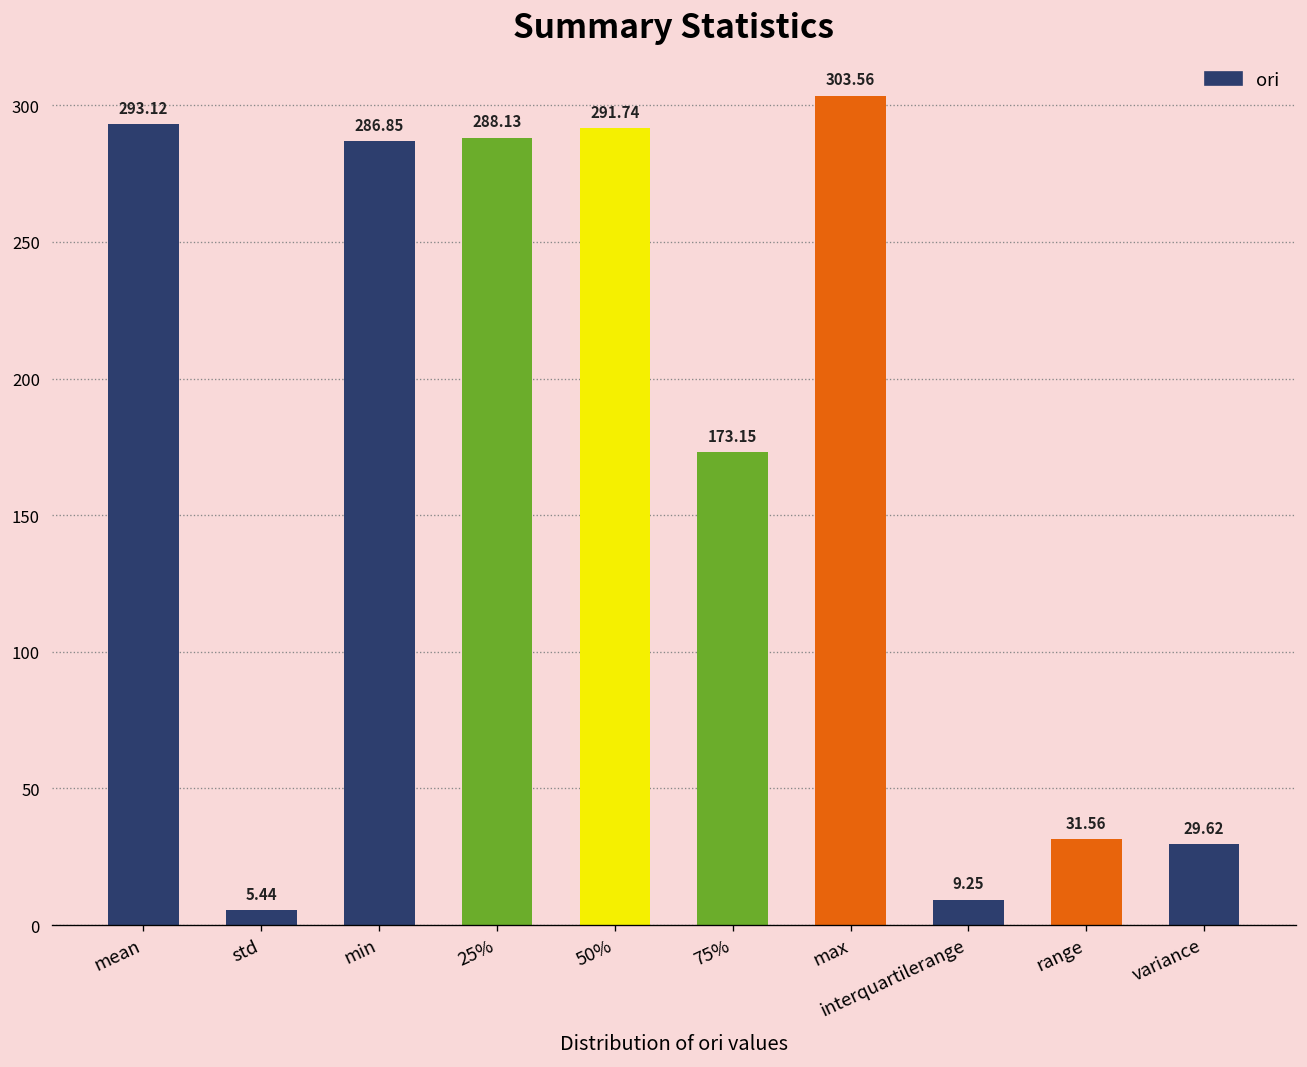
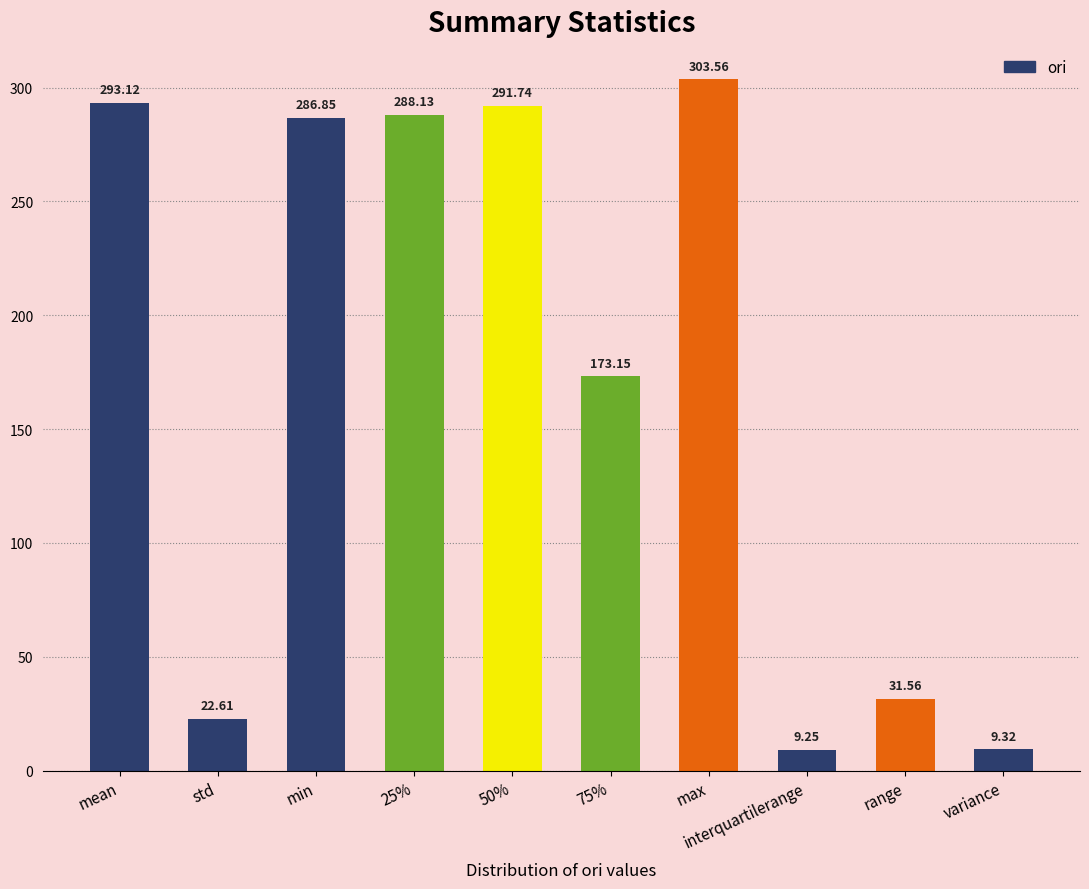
  {
    "mean": 293.12,
-   "std": 5.44,
+   "std": 22.61,
    "min": 286.85,
    "25%": 288.13,
    "50%": 291.74,
    "75%": 173.15,
    "max": 303.56,
    "interquartilerange": 9.25,
    "range": 31.56,
-   "variance": 29.62
+   "variance": 9.32
  }
